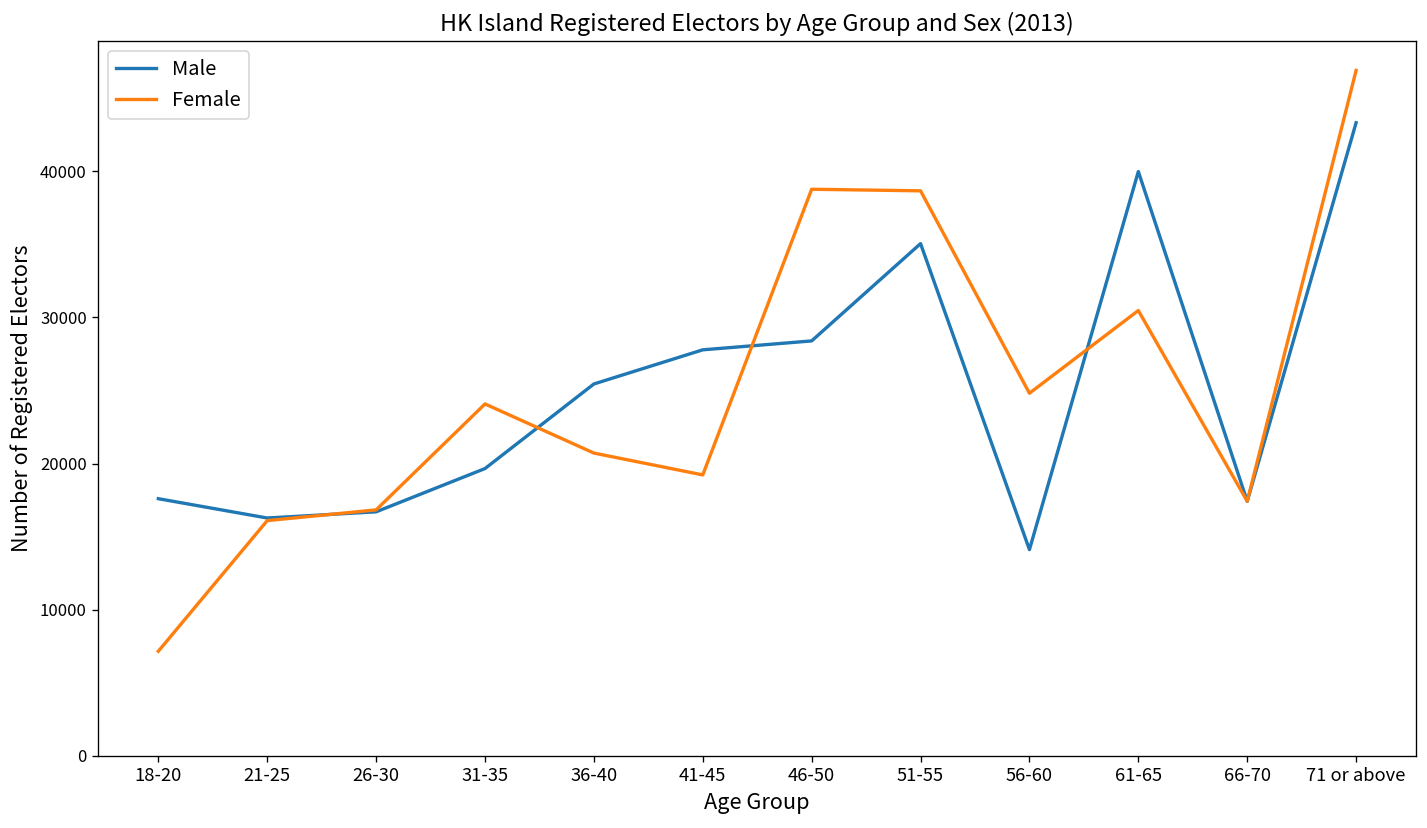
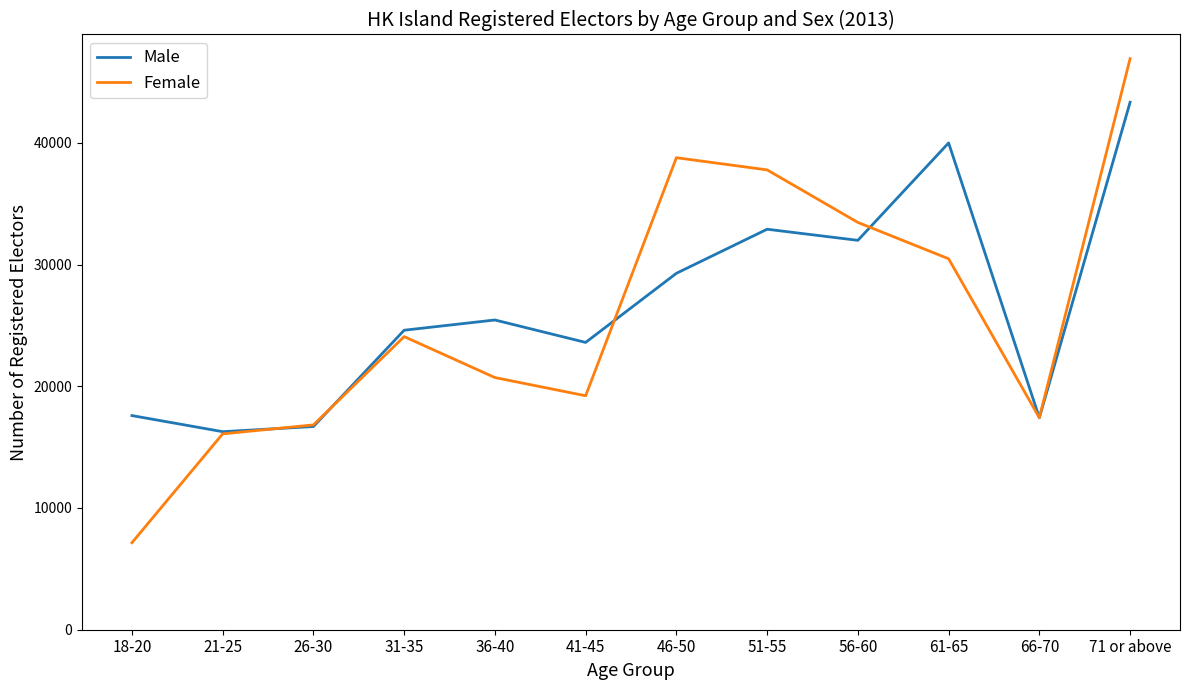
  {
    "Male": {
      "18-20": 17600,
-     "31-35": 19700,
+     "31-35": 24600,
      "36-40": 25400,
-     "41-45": 27800,
-     "46-50": 28400,
-     "51-55": 35100,
-     "56-60": 14100,
+     "41-45": 23600,
+     "46-50": 29300,
+     "51-55": 32900,
+     "56-60": 32000,
      "61-65": 40000,
      "71 or above": 43300
    },
    "Female": {
      "18-20": 7100,
      "31-35": 24100,
      "36-40": 20700,
      "41-45": 19200,
      "46-50": 38800,
-     "51-55": 38700,
-     "56-60": 24800,
+     "51-55": 37800,
+     "56-60": 33500,
      "61-65": 30500,
      "71 or above": 46900
    }
  }
